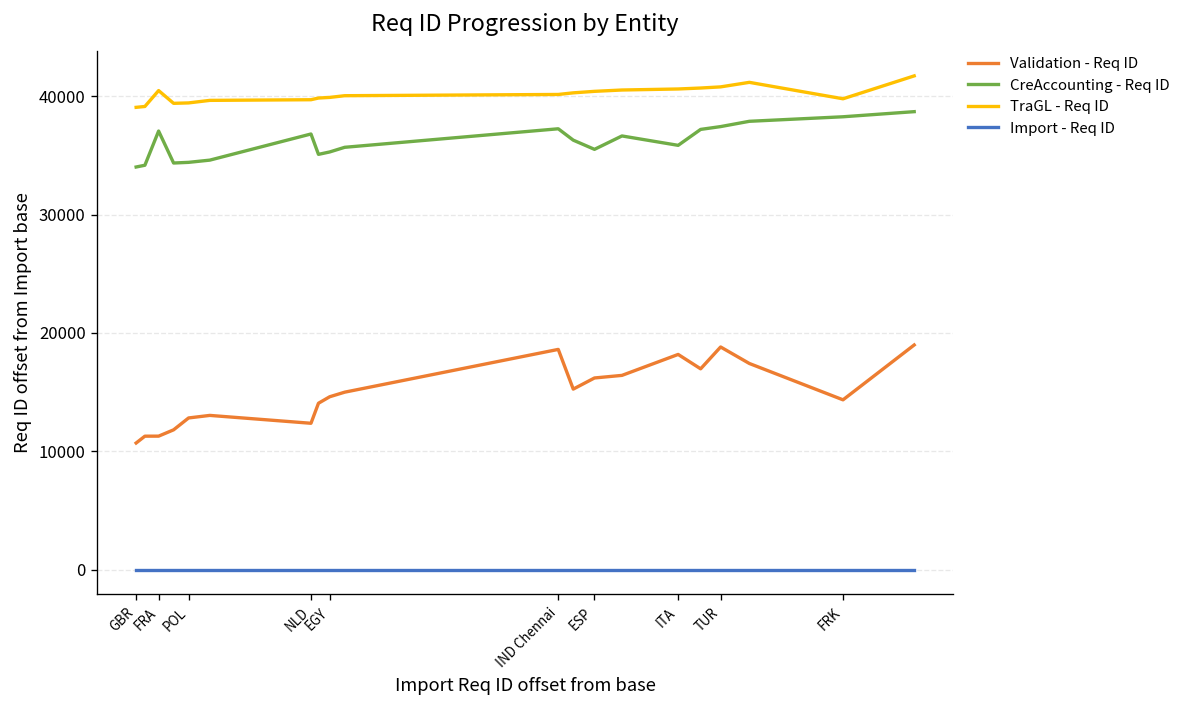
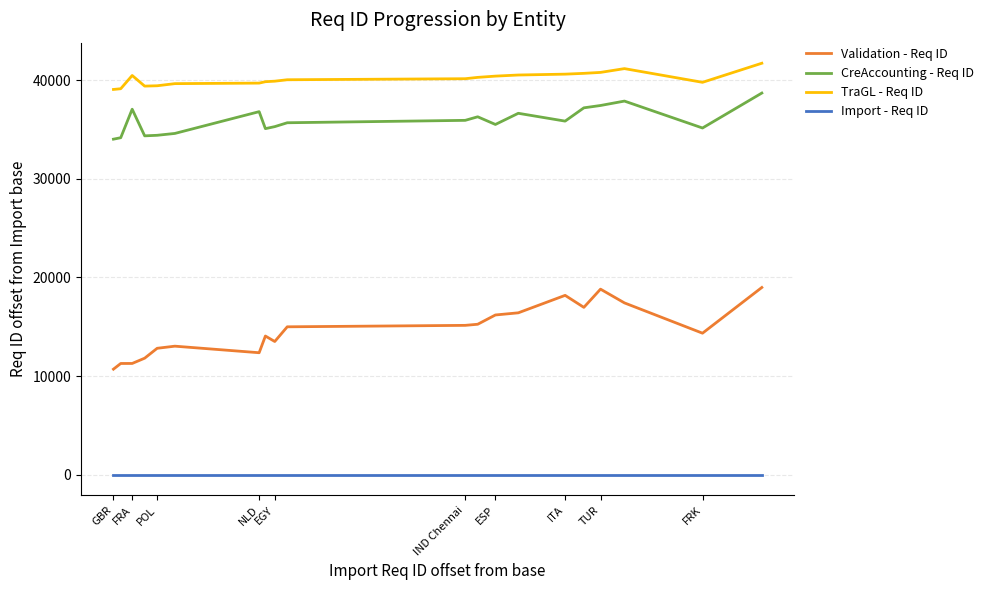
  {
    "Validation - Req ID": {
      "GBR": 11000,
      "FRA": 11000,
      "POL": 13000,
      "NLD": 12000,
-     "EGY": 15000,
-     "IND Chennai": 19000,
+     "EGY": 14000,
+     "IND Chennai": 15000,
      "ESP": 16000,
      "ITA": 18000,
      "TUR": 19000,
      "FRK": 14000
    },
    "CreAccounting - Req ID": {
      "GBR": 34000,
      "FRA": 37000,
      "POL": 34000,
      "NLD": 37000,
      "EGY": 35000,
-     "IND Chennai": 37000,
+     "IND Chennai": 36000,
      "ESP": 36000,
      "ITA": 36000,
      "TUR": 37000,
-     "FRK": 38000
+     "FRK": 35000
    },
    "TraGL - Req ID": {
      "GBR": 39000,
      "FRA": 40000,
      "POL": 39000,
      "NLD": 40000,
      "EGY": 40000,
      "IND Chennai": 40000,
      "ESP": 40000,
      "ITA": 41000,
      "TUR": 41000,
      "FRK": 40000
    },
    "Import - Req ID": {
      "GBR": 0,
      "FRA": 0,
      "POL": 0,
      "NLD": 0,
      "EGY": 0,
      "IND Chennai": 0,
      "ESP": 0,
      "ITA": 0,
      "TUR": 0,
      "FRK": 0
    }
  }
